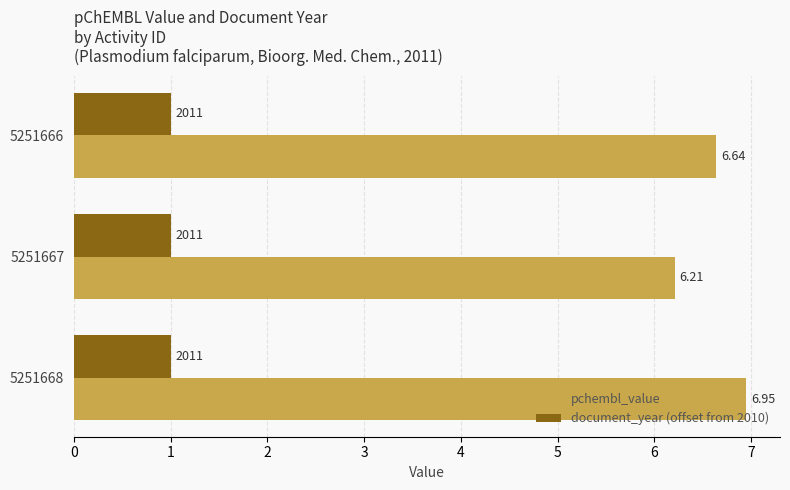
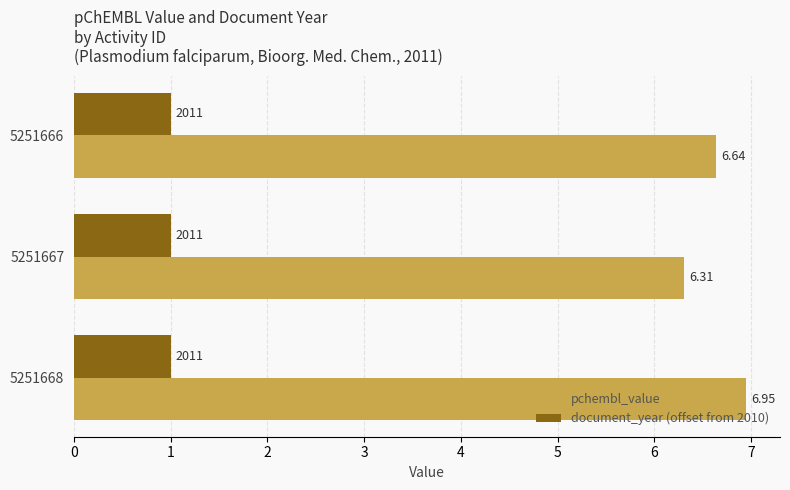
  {
    "pchembl_value": {
      "5251666": 6.64,
-     "5251667": 6.21,
+     "5251667": 6.31,
      "5251668": 6.95
    }
  }
